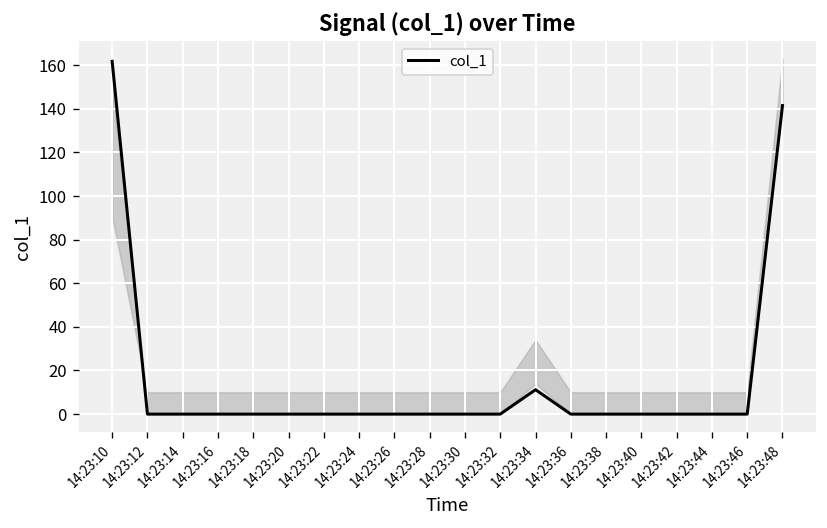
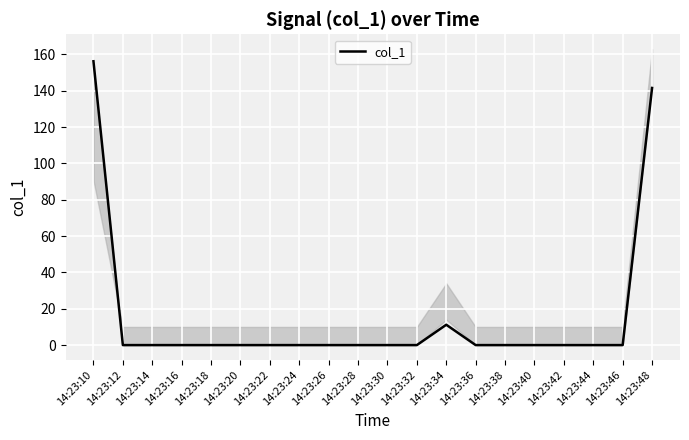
  {
    "col_1": {
-     "14:23:10": 162,
+     "14:23:10": 156,
      "14:23:12": 0,
      "14:23:14": 0,
      "14:23:16": 0,
      "14:23:18": 0,
      "14:23:20": 0,
      "14:23:22": 0,
      "14:23:24": 0,
      "14:23:26": 0,
      "14:23:28": 0,
      "14:23:30": 0,
      "14:23:32": 0,
      "14:23:34": 11,
      "14:23:36": 0,
      "14:23:38": 0,
      "14:23:40": 0,
      "14:23:42": 0,
      "14:23:44": 0,
      "14:23:46": 0,
      "14:23:48": 142
    }
  }
